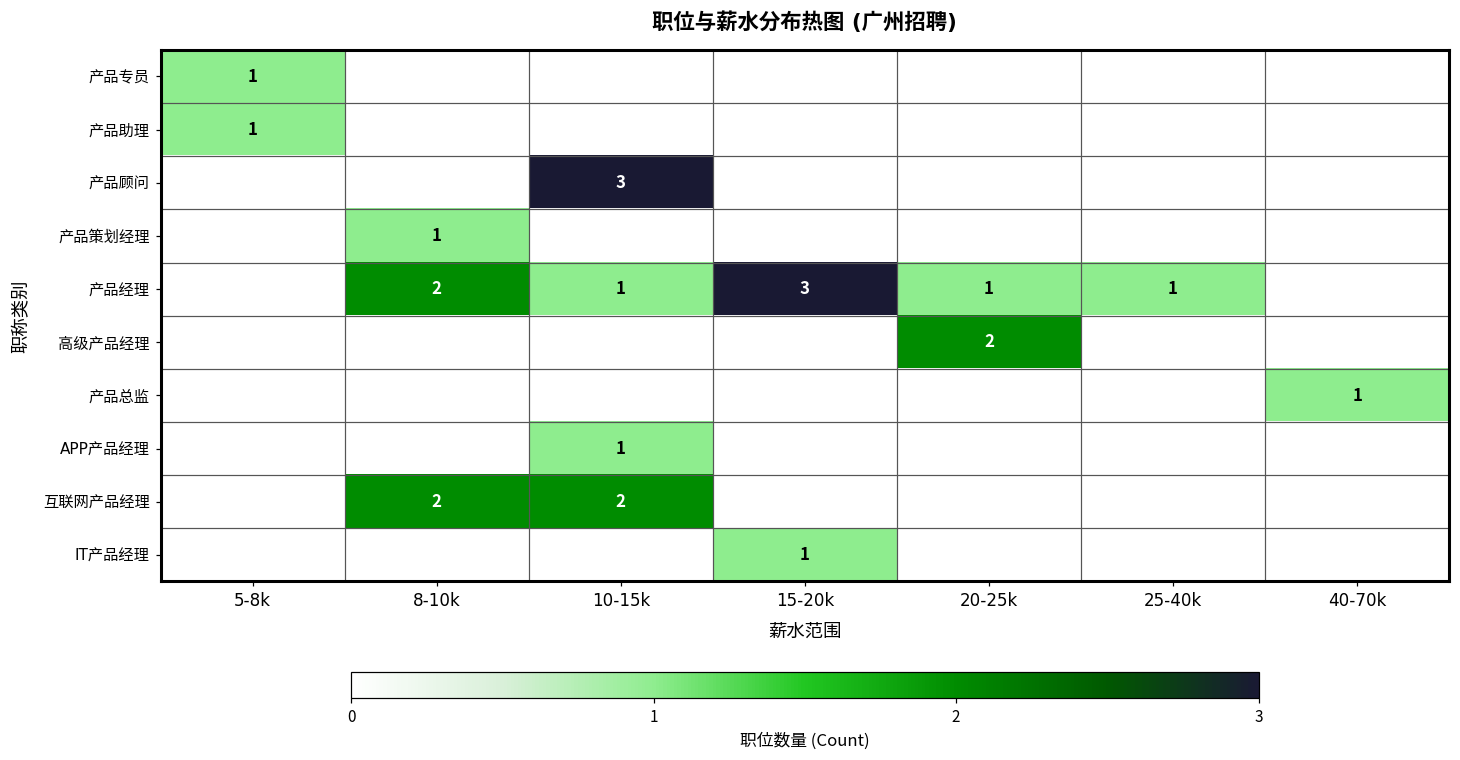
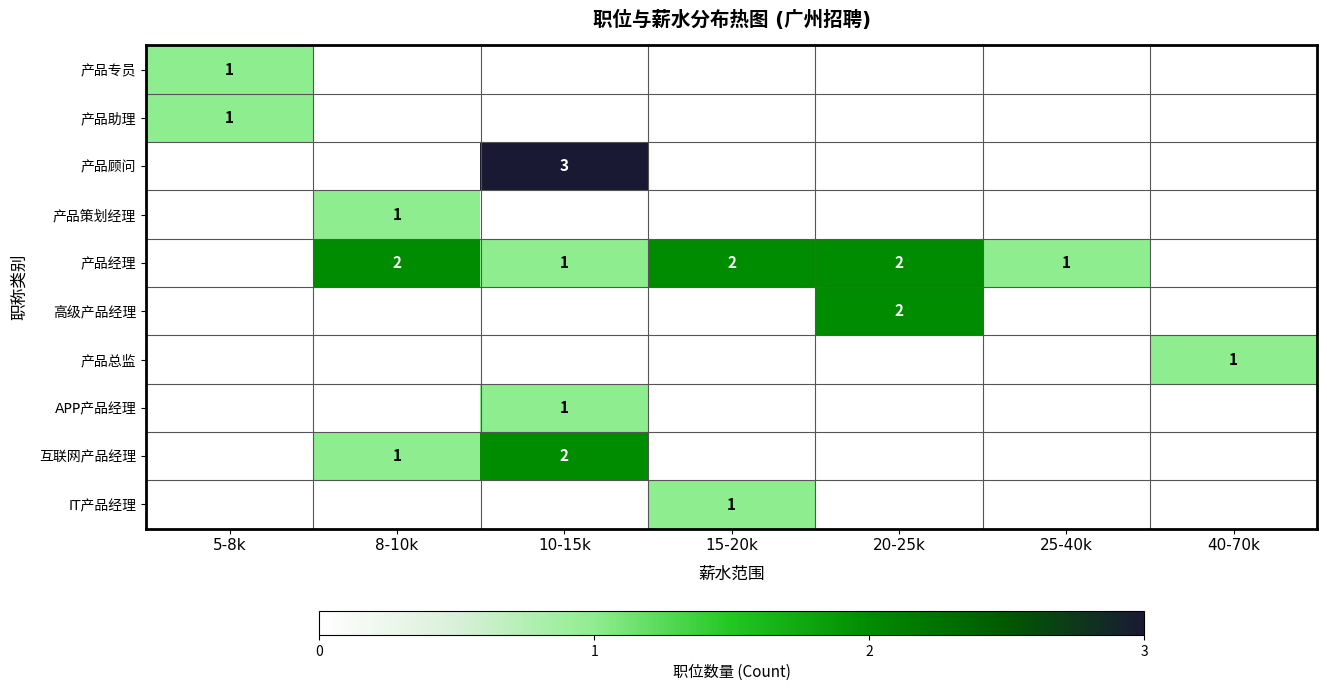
  {
    "产品专员": {
      "5-8k": 1
    },
    "产品助理": {
      "5-8k": 1
    },
    "产品顾问": {
      "10-15k": 3
    },
    "产品策划经理": {
      "8-10k": 1
    },
    "产品经理": {
      "8-10k": 2,
      "10-15k": 1,
-     "15-20k": 3,
-     "20-25k": 1,
+     "15-20k": 2,
+     "20-25k": 2,
      "25-40k": 1
    },
    "高级产品经理": {
      "20-25k": 2
    },
    "产品总监": {
      "40-70k": 1
    },
    "APP产品经理": {
      "10-15k": 1
    },
    "互联网产品经理": {
-     "8-10k": 2,
+     "8-10k": 1,
      "10-15k": 2
    },
    "IT产品经理": {
      "15-20k": 1
    }
  }
